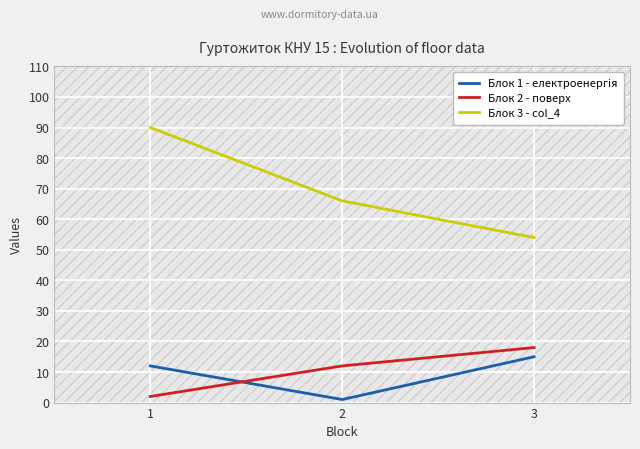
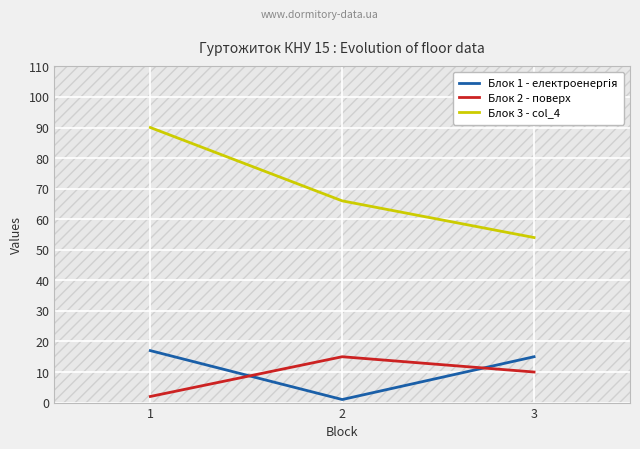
  {
    "Блок 1 - електроенергія": {
-     "1": 12,
+     "1": 17,
      "2": 1,
      "3": 15
    },
    "Блок 2 - поверх": {
      "1": 2,
-     "2": 12,
-     "3": 18
+     "2": 15,
+     "3": 10
    },
    "Блок 3 - col_4": {
      "1": 90,
      "2": 66,
      "3": 54
    }
  }
